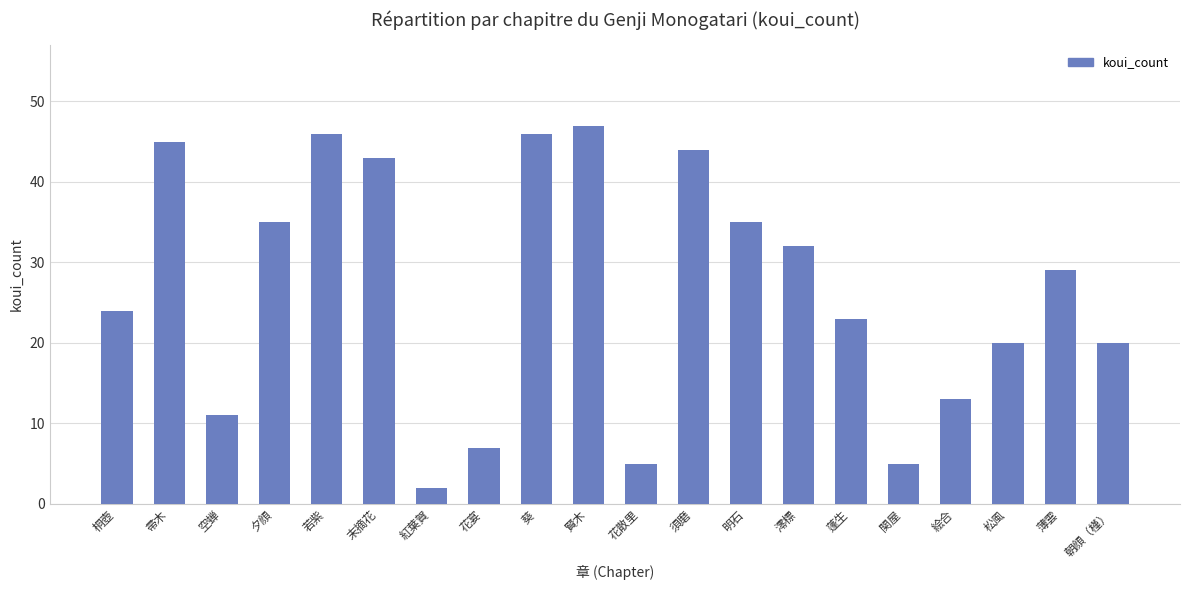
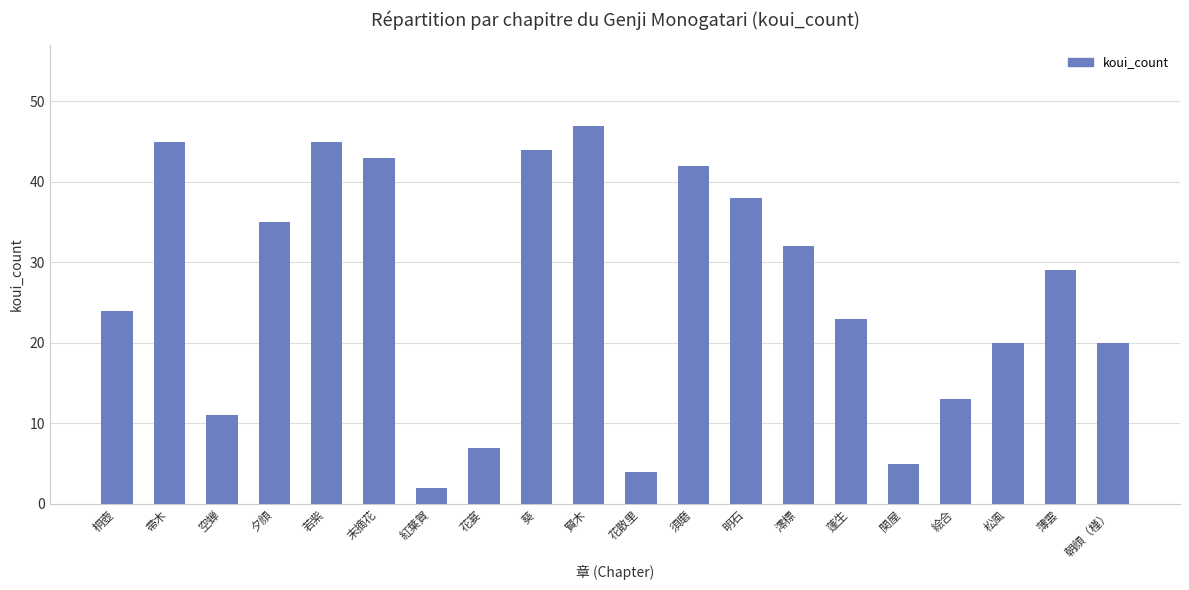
  {
    "桐壺": 24,
    "帚木": 45,
    "空蝉": 11,
    "夕顔": 35,
-   "若紫": 46,
+   "若紫": 45,
    "末摘花": 43,
    "紅葉賀": 2,
    "花宴": 7,
-   "葵": 46,
+   "葵": 44,
    "賢木": 47,
-   "花散里": 5,
-   "須磨": 44,
-   "明石": 35,
+   "花散里": 4,
+   "須磨": 42,
+   "明石": 38,
    "澪標": 32,
    "蓬生": 23,
    "関屋": 5,
    "絵合": 13,
    "松風": 20,
    "薄雲": 29,
    "朝顔（槿）": 20
  }
